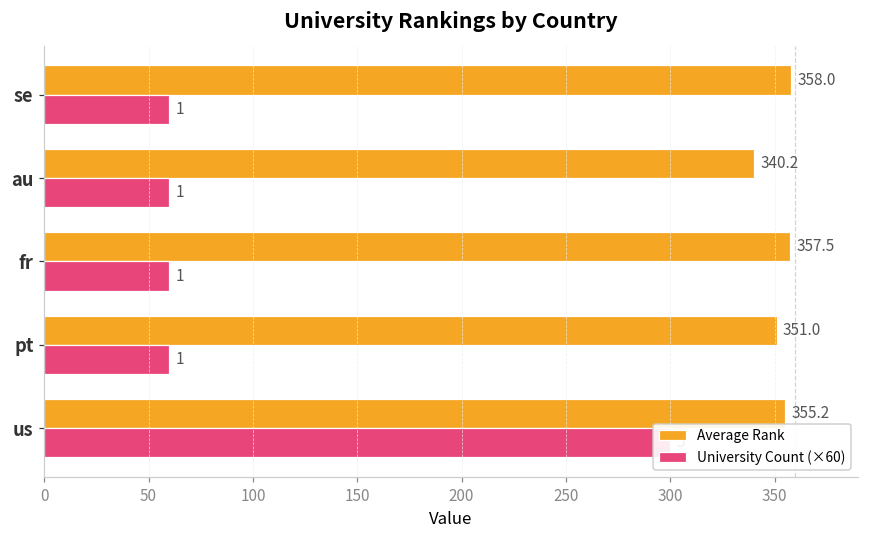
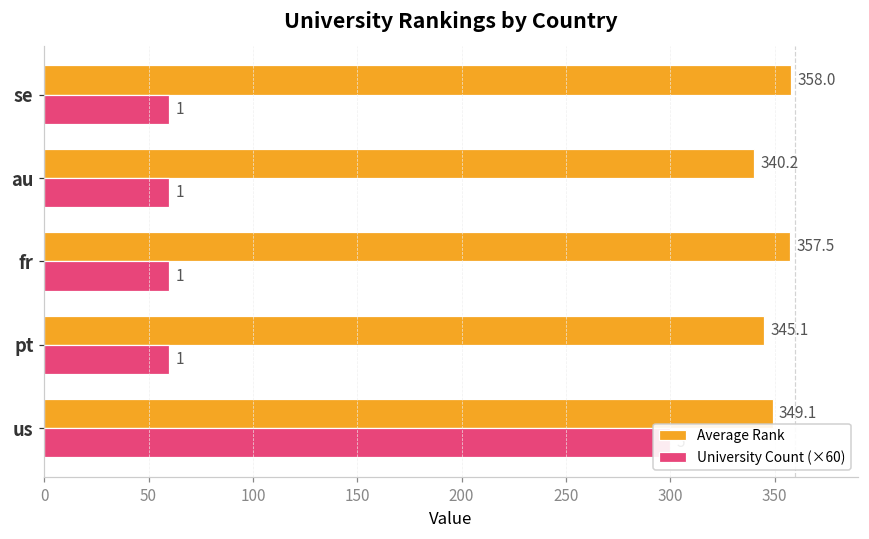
  {
    "Average Rank": {
      "se": 358.0,
      "au": 340.2,
      "fr": 357.5,
-     "pt": 351.0,
-     "us": 355.2
+     "pt": 345.1,
+     "us": 349.1
    }
  }
